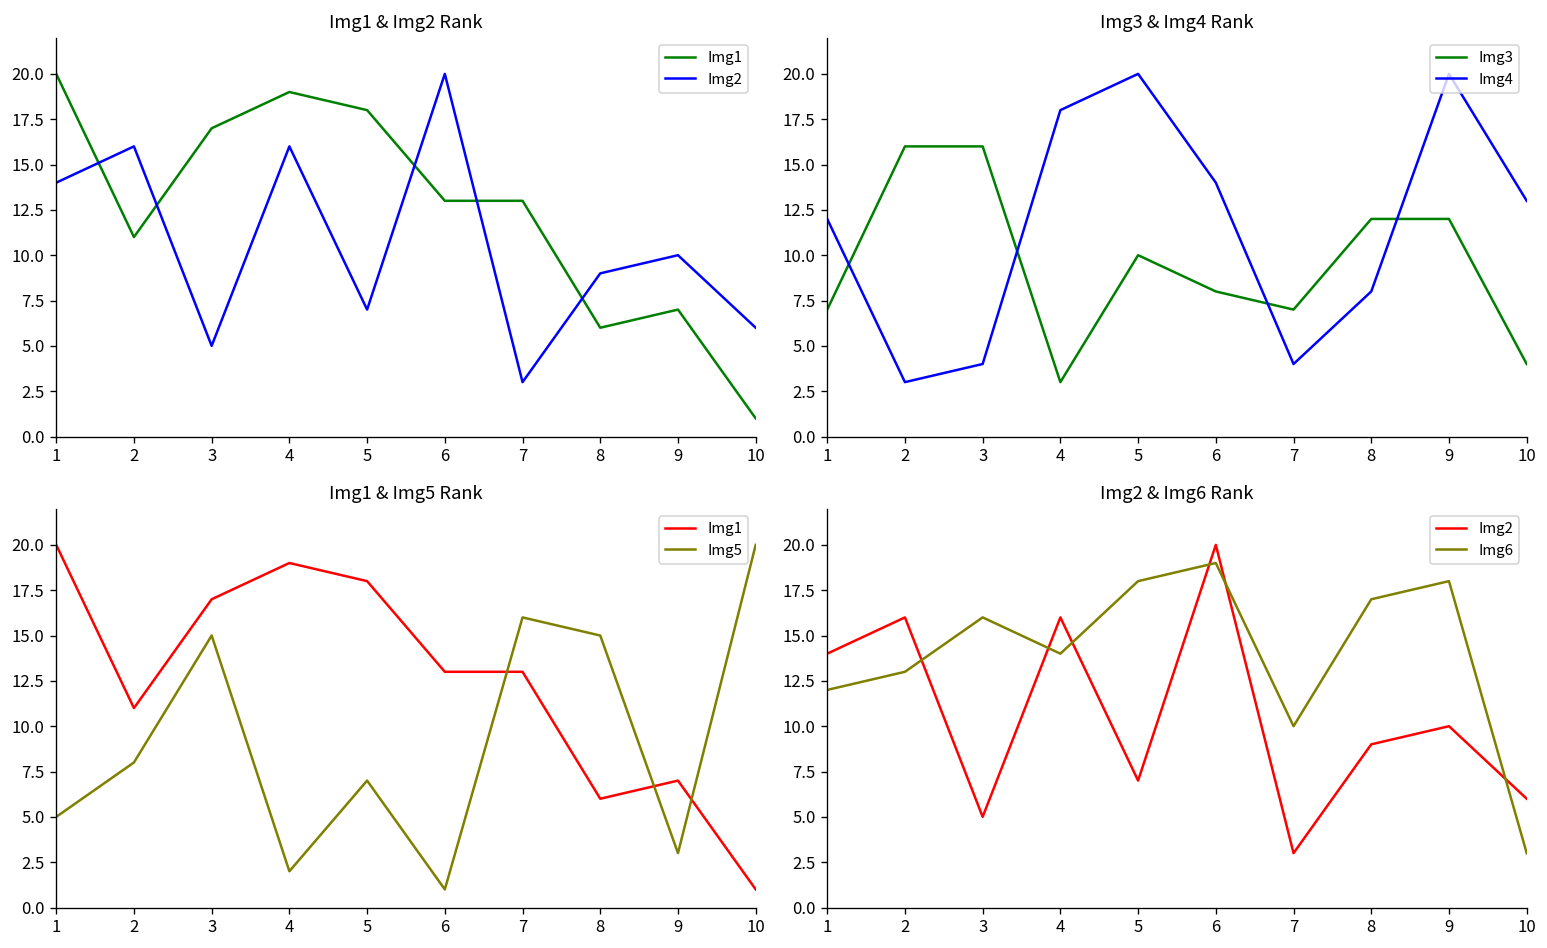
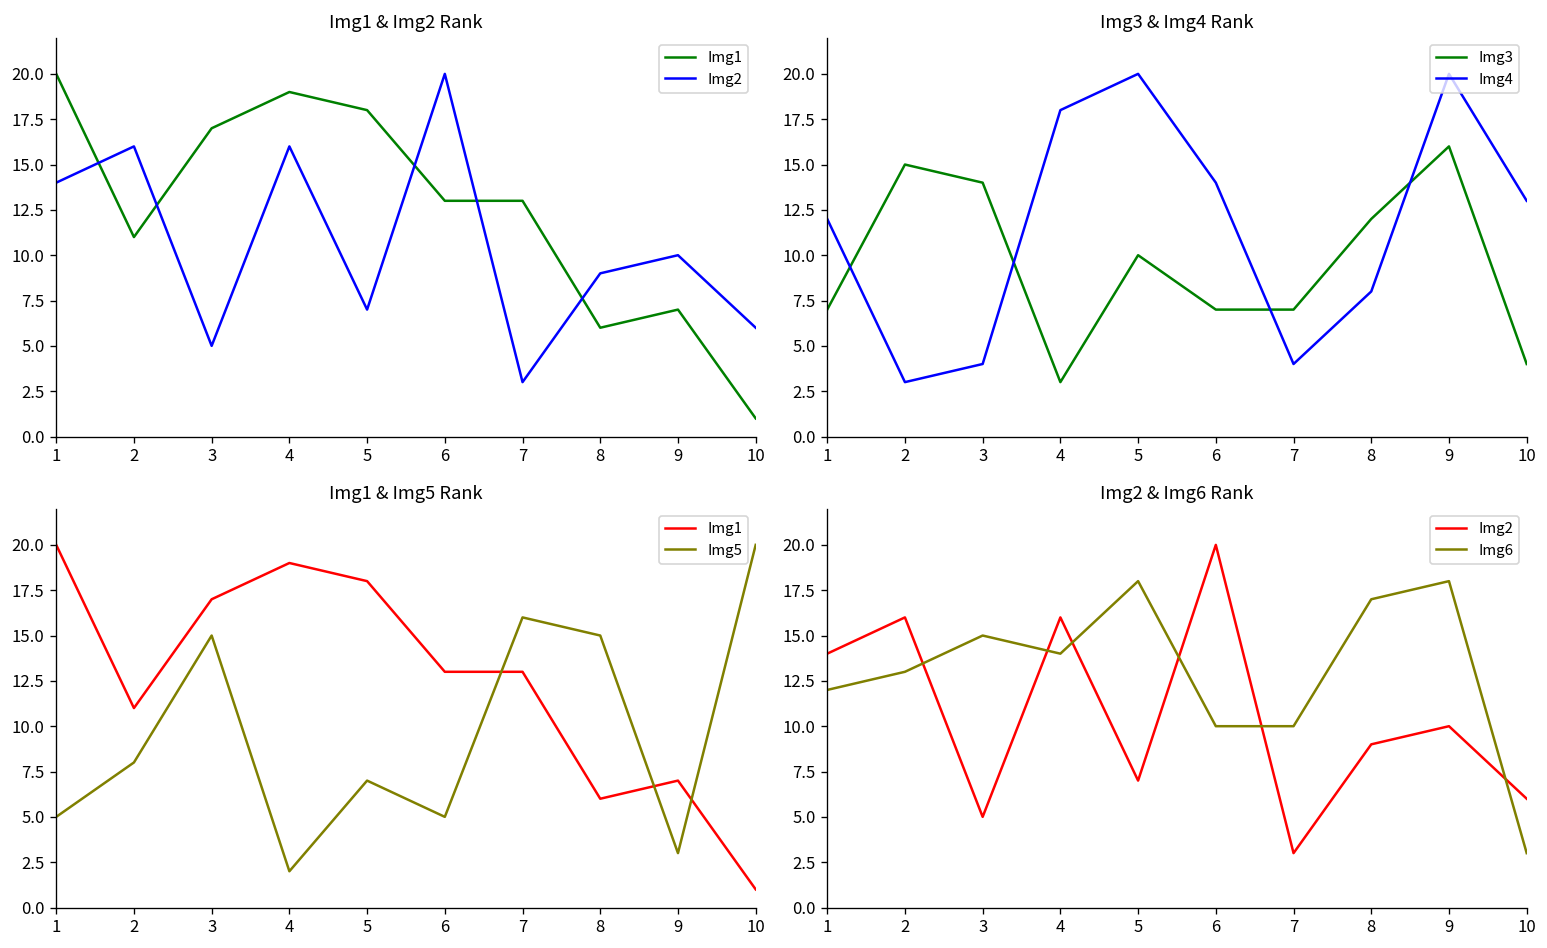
  {
    "Img3 & Img4 Rank": {
      "Img3": {
        "1": 7,
-       "2": 16,
-       "3": 16,
+       "2": 15,
+       "3": 14,
        "4": 3,
        "5": 10,
-       "6": 8,
+       "6": 7,
        "7": 7,
        "8": 12,
-       "9": 12,
+       "9": 16,
        "10": 4
      },
      "Img4": {
        "1": 12,
        "2": 3,
        "3": 4,
        "4": 18,
        "5": 20,
        "6": 14,
        "7": 4,
        "8": 8,
        "10": 13
      }
    },
    "Img1 & Img5 Rank": {
      "Img1": {
        "1": 20,
        "2": 11,
        "3": 17,
        "4": 19,
        "5": 18,
        "6": 13,
        "7": 13,
        "8": 6,
        "9": 7,
        "10": 1
      },
      "Img5": {
        "1": 5,
        "2": 8,
        "3": 15,
        "4": 2,
        "5": 7,
-       "6": 1,
+       "6": 5,
        "7": 16,
        "8": 15,
        "9": 3,
        "10": 20
      }
    },
    "Img2 & Img6 Rank": {
      "Img2": {
        "1": 14,
        "2": 16,
        "3": 5,
        "4": 16,
        "5": 7,
        "6": 20,
        "7": 3,
        "8": 9,
        "9": 10,
        "10": 6
      },
      "Img6": {
        "1": 12,
        "2": 13,
-       "3": 16,
+       "3": 15,
        "4": 14,
        "5": 18,
-       "6": 19,
+       "6": 10,
        "7": 10,
        "8": 17,
        "9": 18,
        "10": 3
      }
    }
  }
